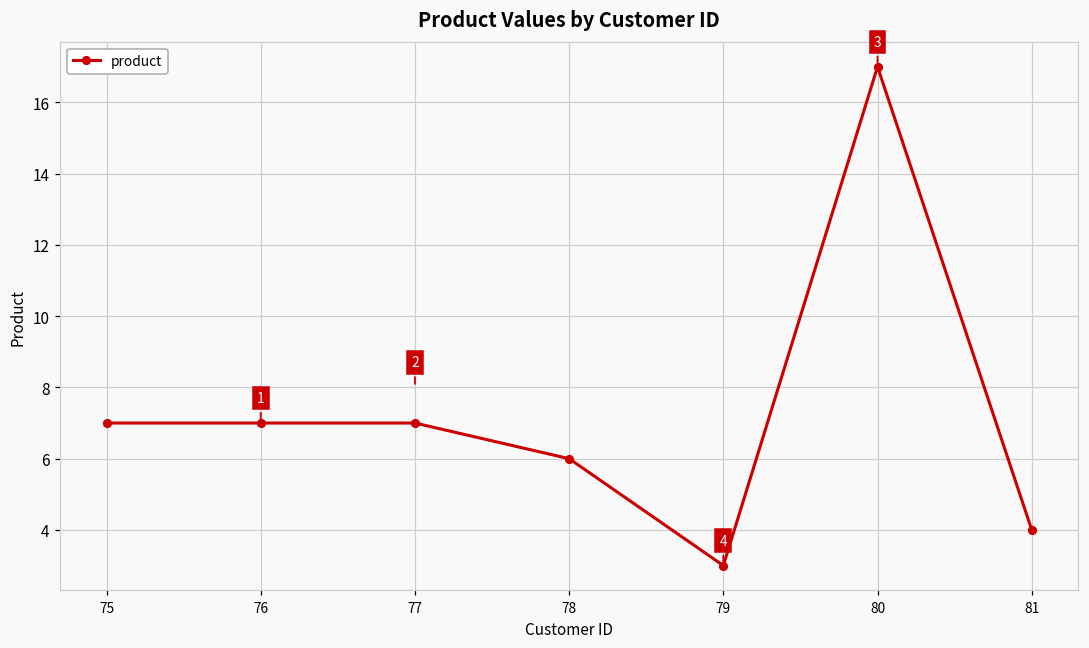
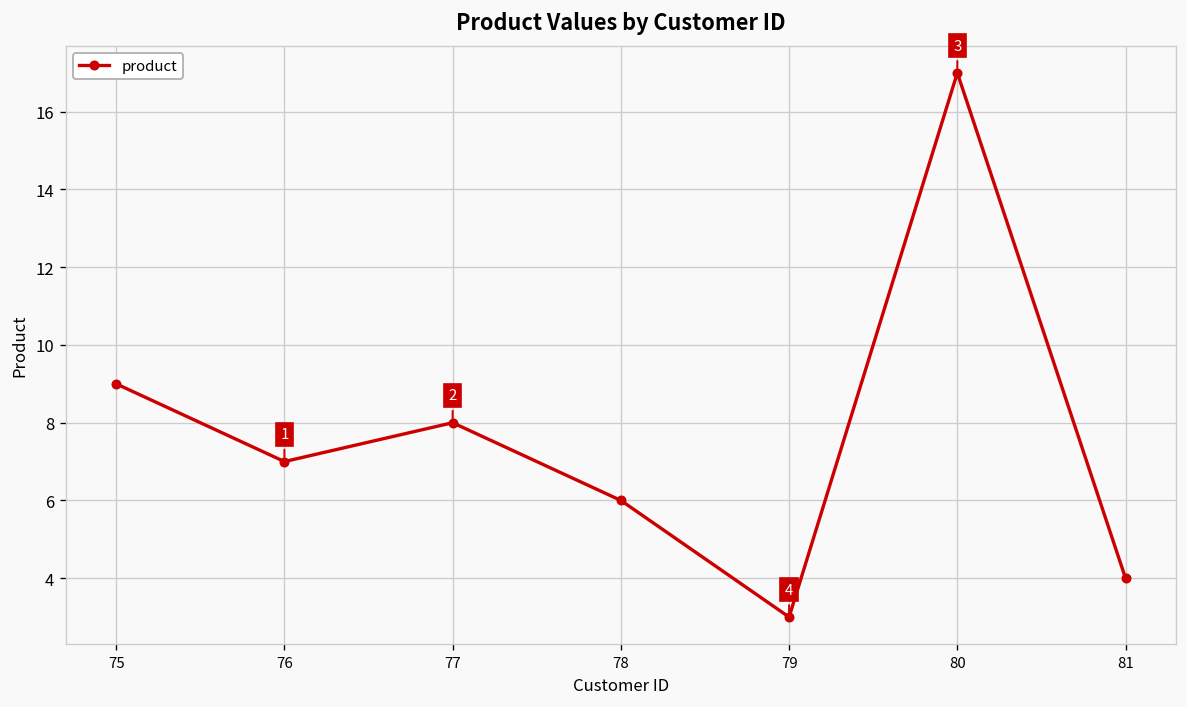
  {
-   "75": 7,
-   "77": 7,
+   "75": 9,
+   "77": 8,
    "78": 6,
    "81": 4
  }
